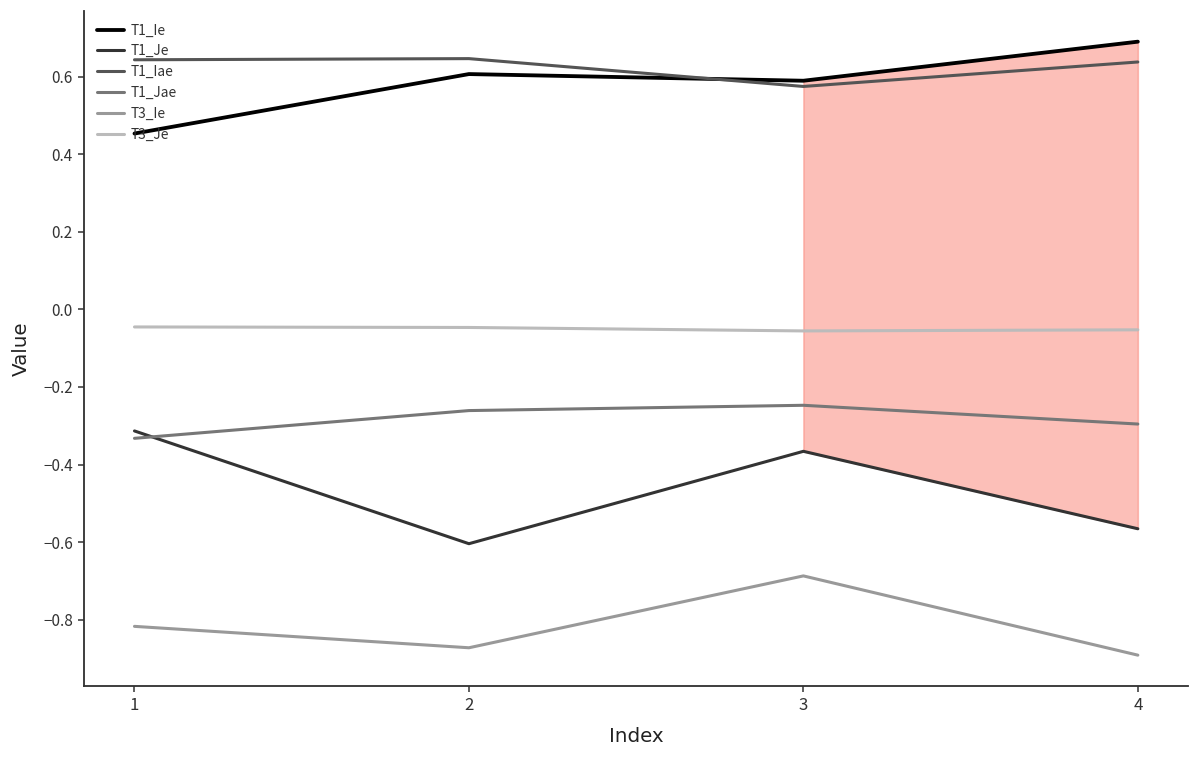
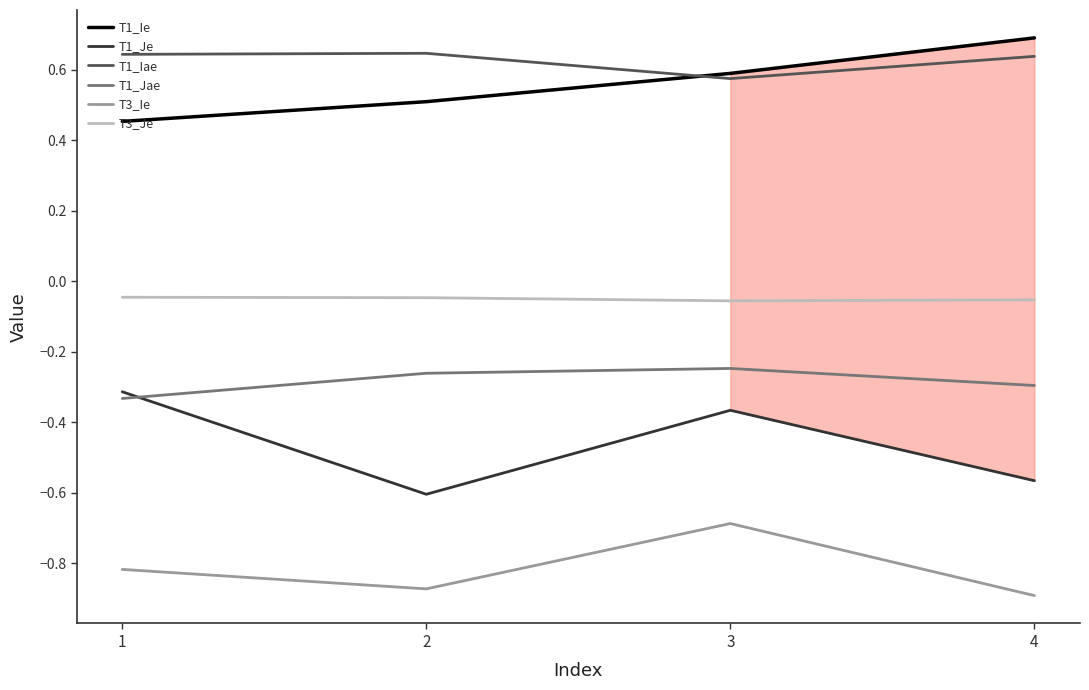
  {
    "T1_Ie": {
      "1": 0.45,
-     "2": 0.61
+     "2": 0.51
    }
  }
